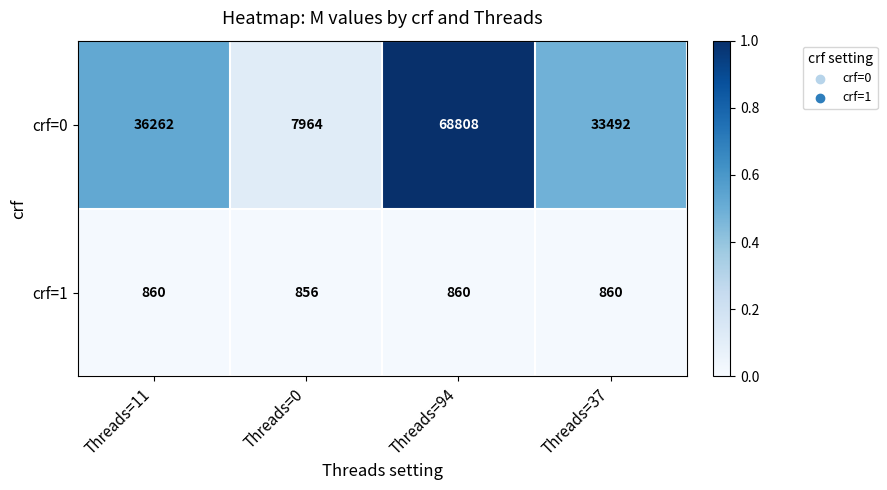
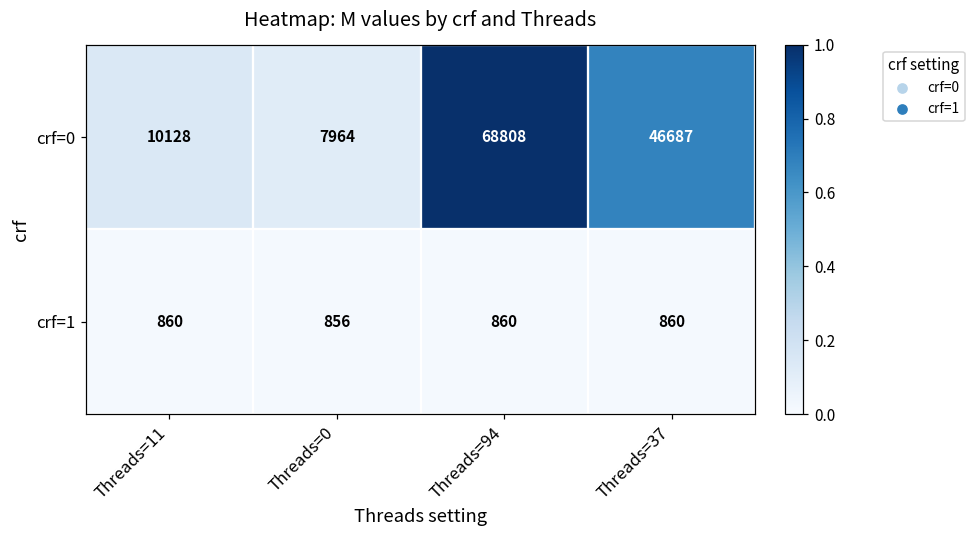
  {
    "crf=0": {
-     "Threads=11": 36262,
+     "Threads=11": 10128,
      "Threads=0": 7964,
      "Threads=94": 68808,
-     "Threads=37": 33492
+     "Threads=37": 46687
    },
    "crf=1": {
      "Threads=11": 860,
      "Threads=0": 856,
      "Threads=94": 860,
      "Threads=37": 860
    }
  }
